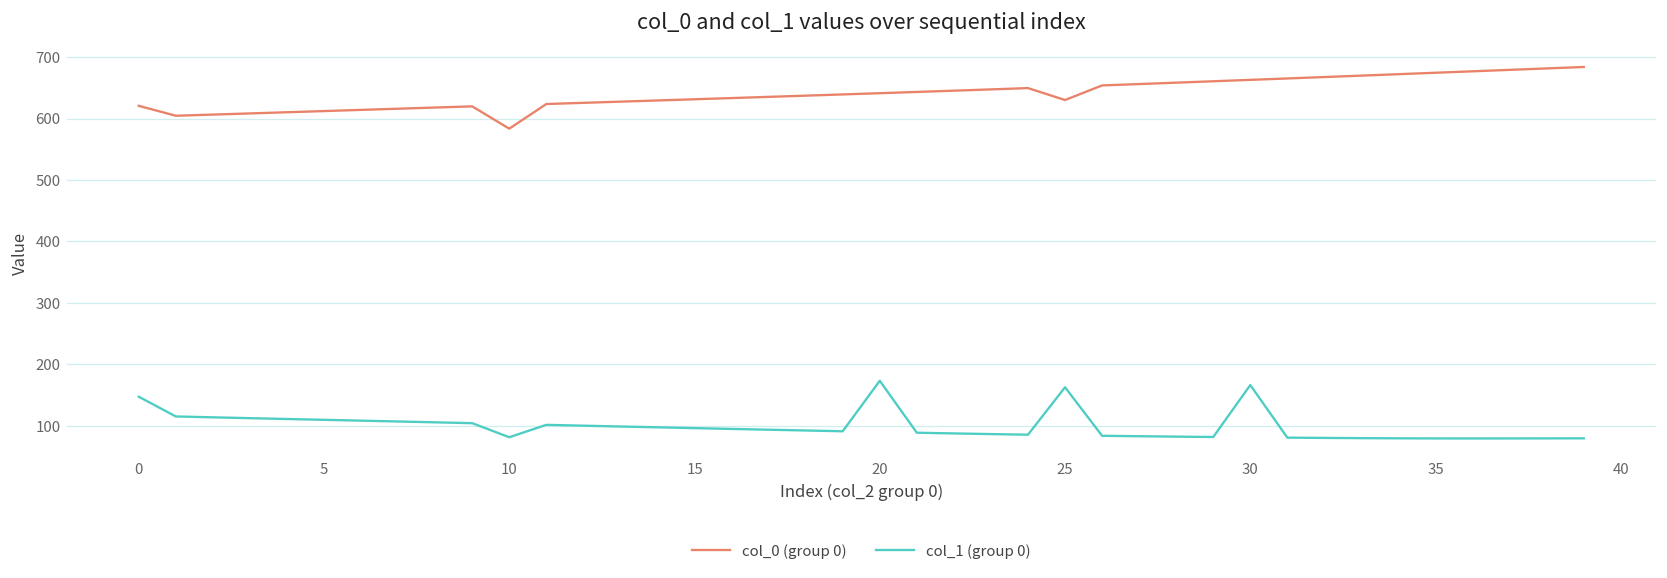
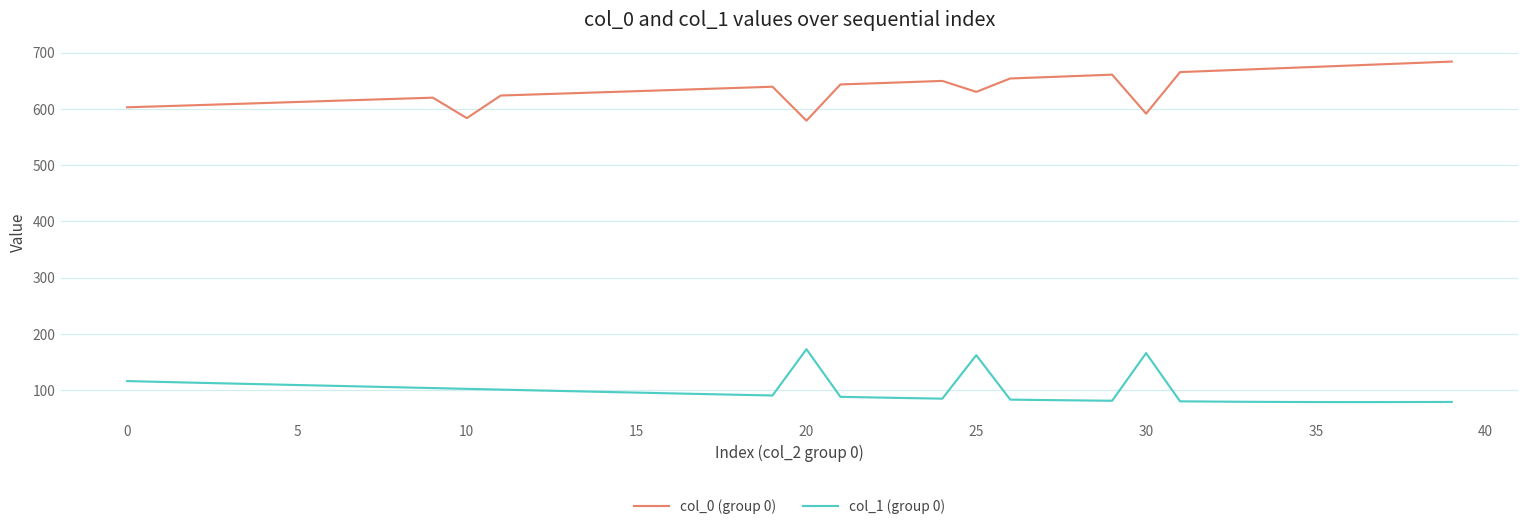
  {
    "col_0 (group 0)": {
-     "0": 620,
+     "0": 600,
      "5": 610,
      "10": 580,
      "15": 630,
-     "20": 640,
+     "20": 580,
      "25": 630,
-     "30": 660,
+     "30": 590,
      "35": 670
    },
    "col_1 (group 0)": {
-     "0": 150,
+     "0": 120,
      "5": 110,
-     "10": 80,
+     "10": 100,
      "15": 100,
      "20": 170,
      "25": 160,
      "30": 170,
      "35": 80
    }
  }
